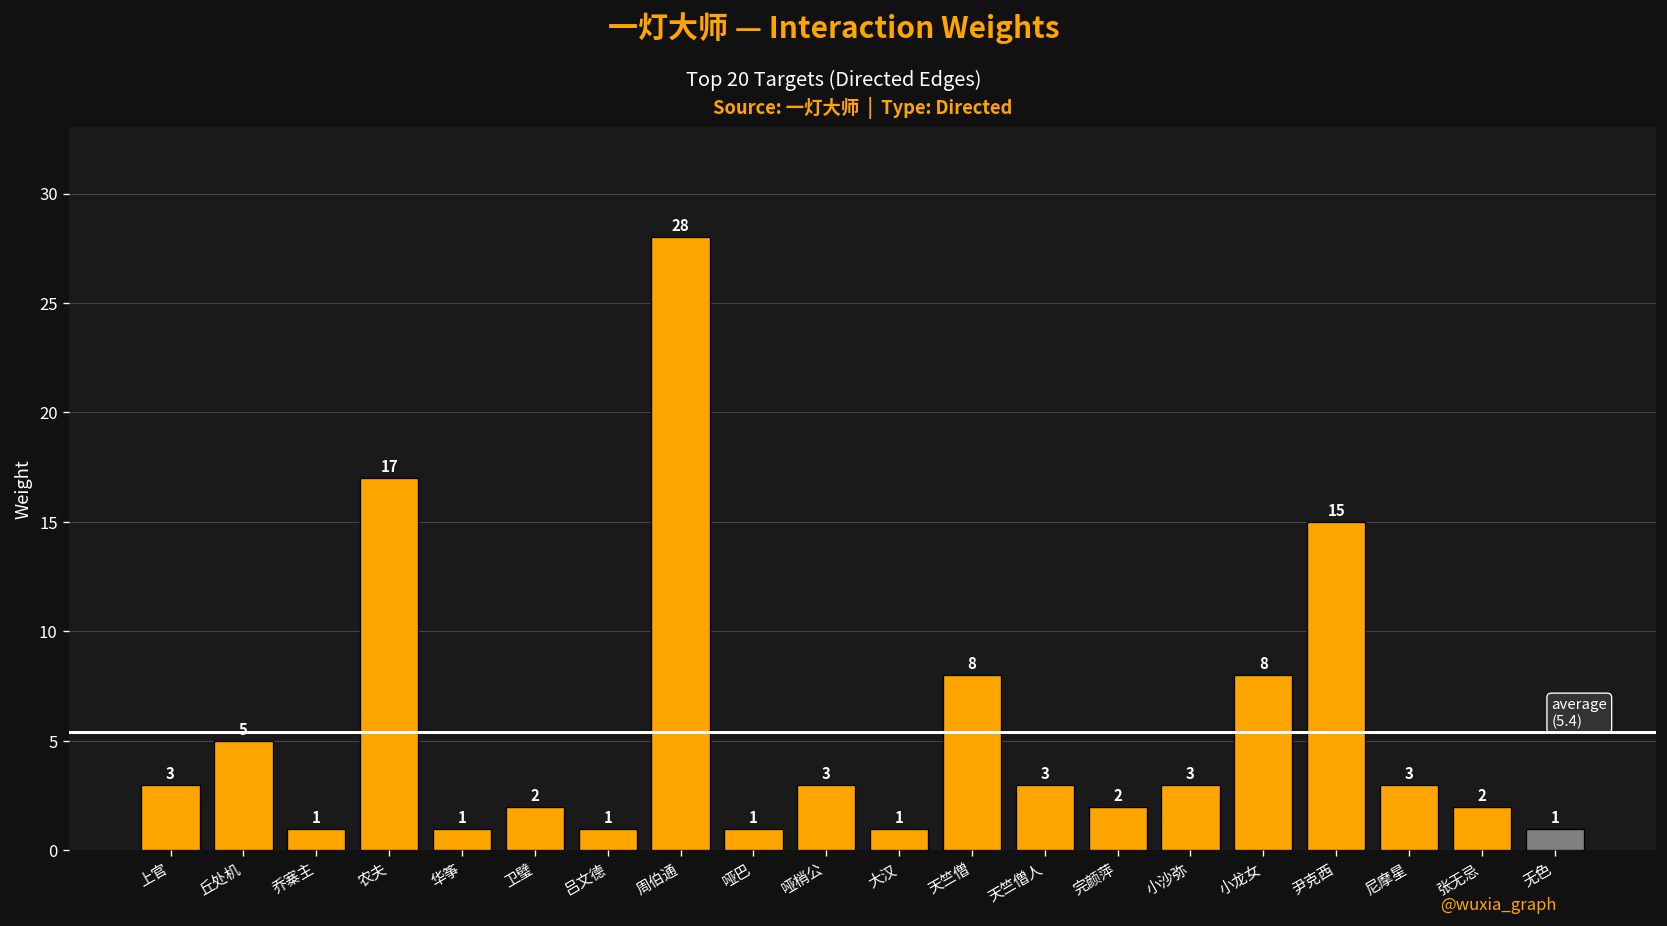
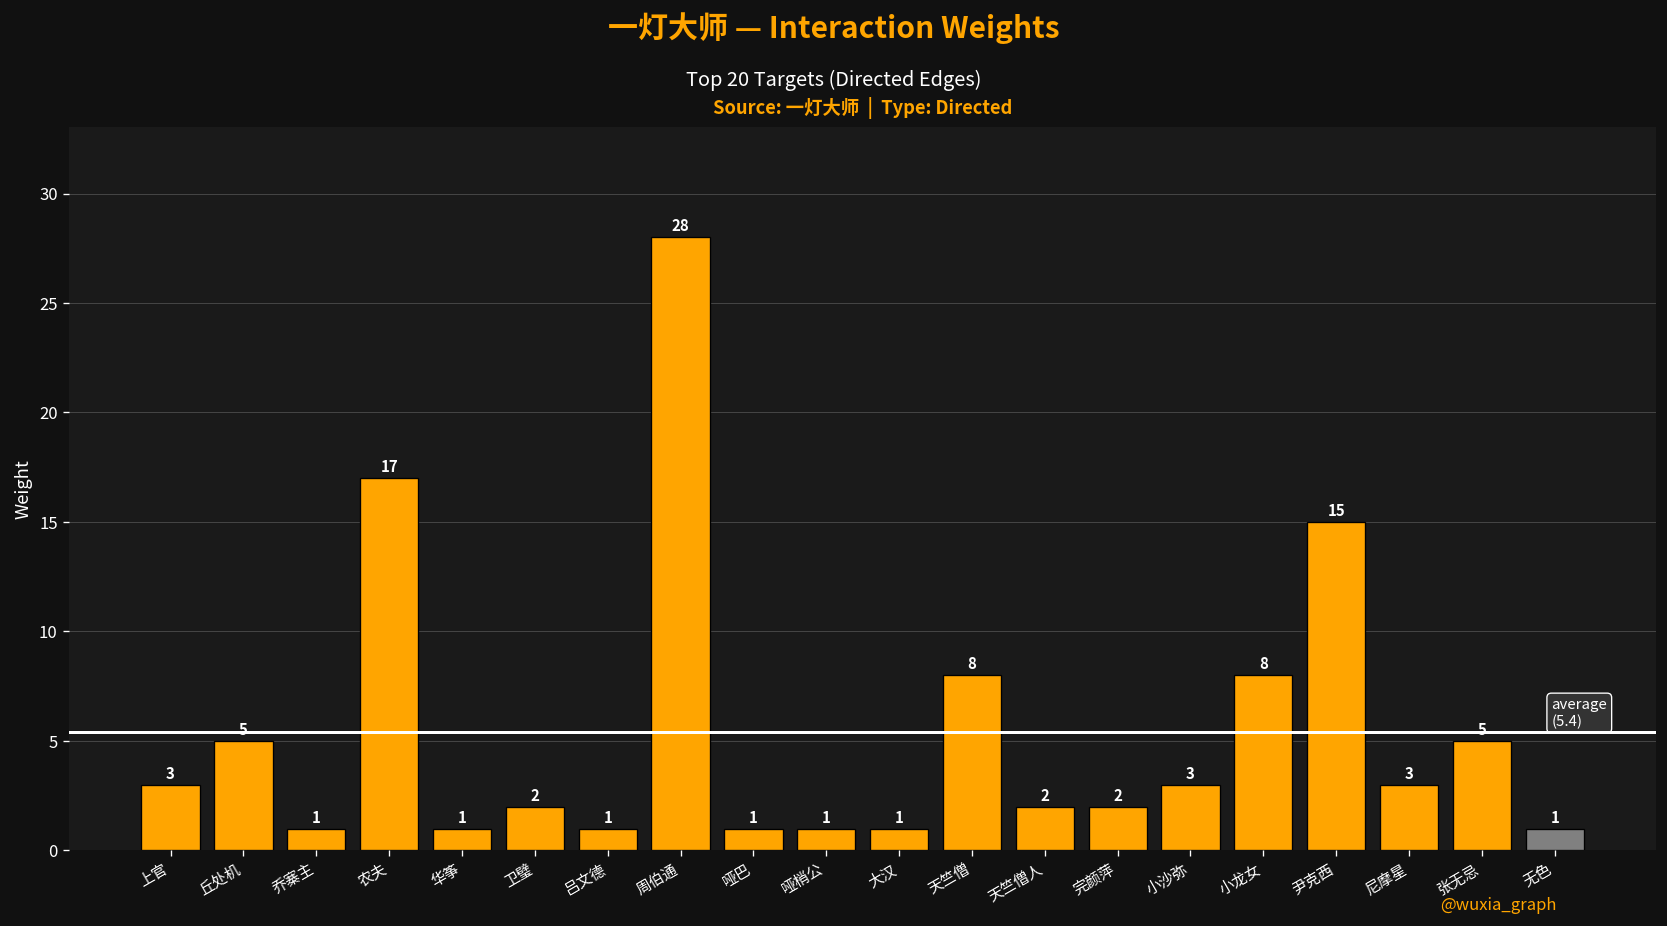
  {
    "上官": 3,
    "丘处机": 5,
    "乔寨主": 1,
    "农夫": 17,
    "华筝": 1,
    "卫璧": 2,
    "吕文德": 1,
    "周伯通": 28,
    "哑巴": 1,
-   "哑梢公": 3,
+   "哑梢公": 1,
    "大汉": 1,
    "天竺僧": 8,
-   "天竺僧人": 3,
+   "天竺僧人": 2,
    "完颜萍": 2,
    "小沙弥": 3,
    "小龙女": 8,
    "尹克西": 15,
    "尼摩星": 3,
-   "张无忌": 2,
+   "张无忌": 5,
    "无色": 1
  }
